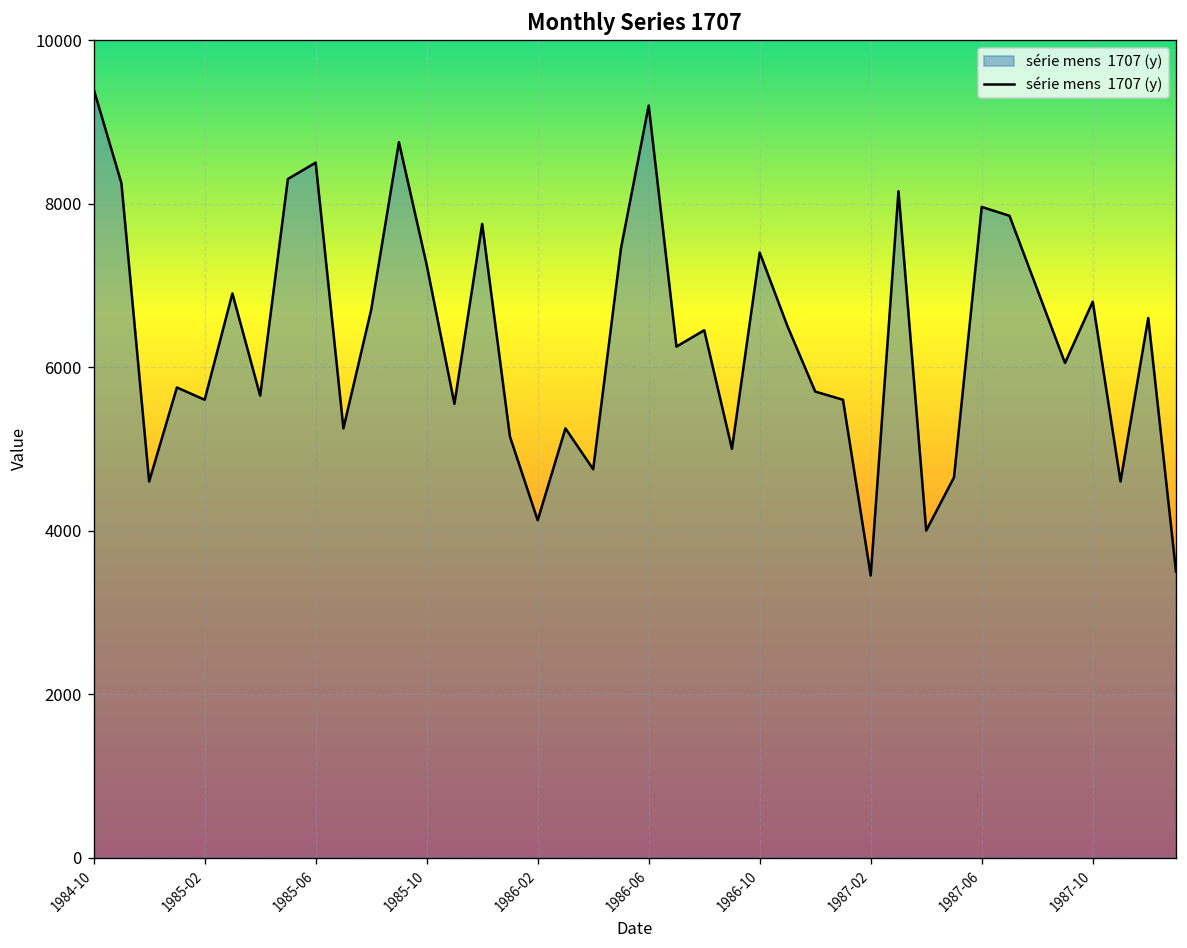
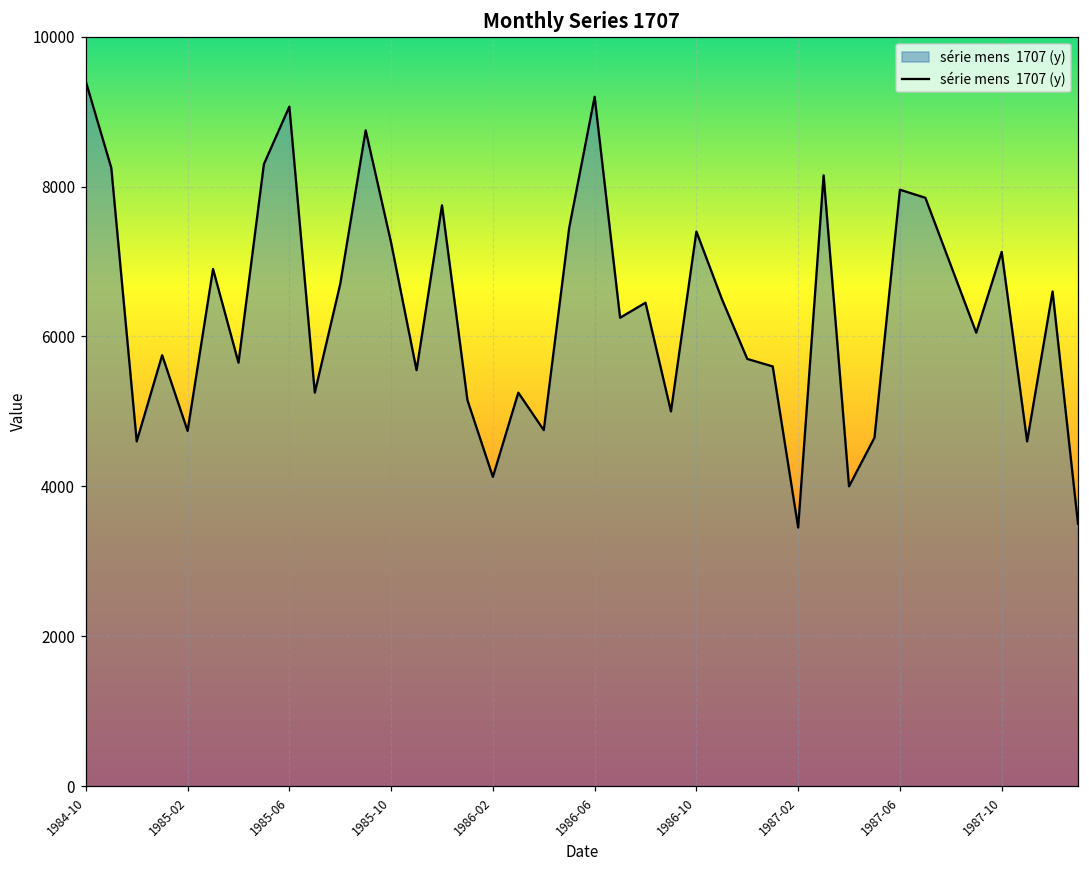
  {
    "1984-10": 9400,
-   "1985-02": 5600,
-   "1985-06": 8500,
+   "1985-02": 4700,
+   "1985-06": 9100,
    "1985-10": 7300,
    "1986-02": 4100,
    "1986-06": 9200,
    "1986-10": 7400,
    "1987-02": 3500,
    "1987-06": 8000,
-   "1987-10": 6800
+   "1987-10": 7100
  }
